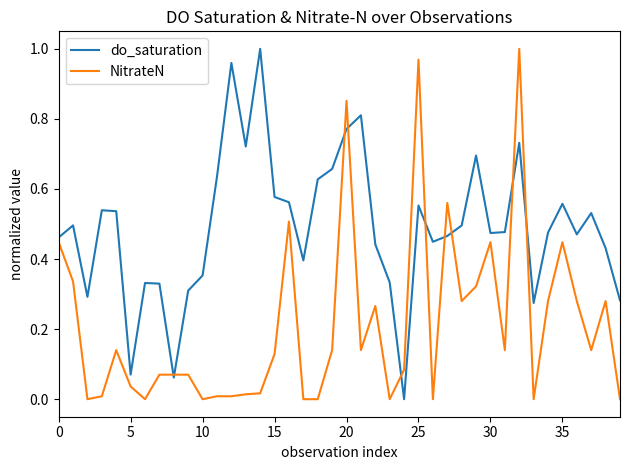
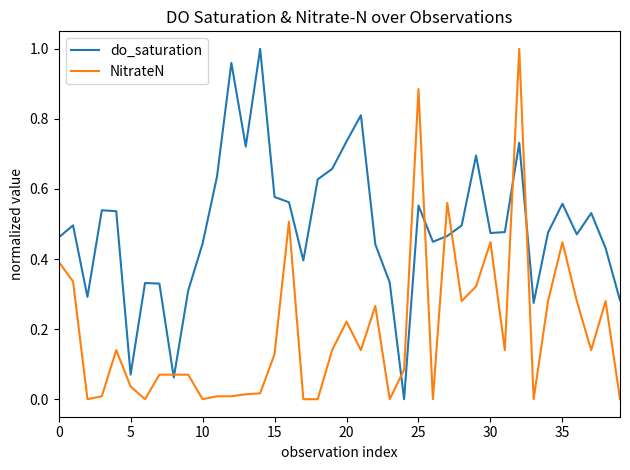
  {
    "do_saturation": {
      "0": 0.46,
      "5": 0.07,
-     "10": 0.35,
+     "10": 0.44,
      "15": 0.58,
-     "20": 0.77,
+     "20": 0.74,
      "25": 0.55,
      "30": 0.47,
      "35": 0.56
    },
    "NitrateN": {
-     "0": 0.45,
+     "0": 0.39,
      "5": 0.04,
      "10": 0.00,
      "15": 0.13,
-     "20": 0.85,
-     "25": 0.97,
+     "20": 0.22,
+     "25": 0.89,
      "30": 0.45,
      "35": 0.45
    }
  }
